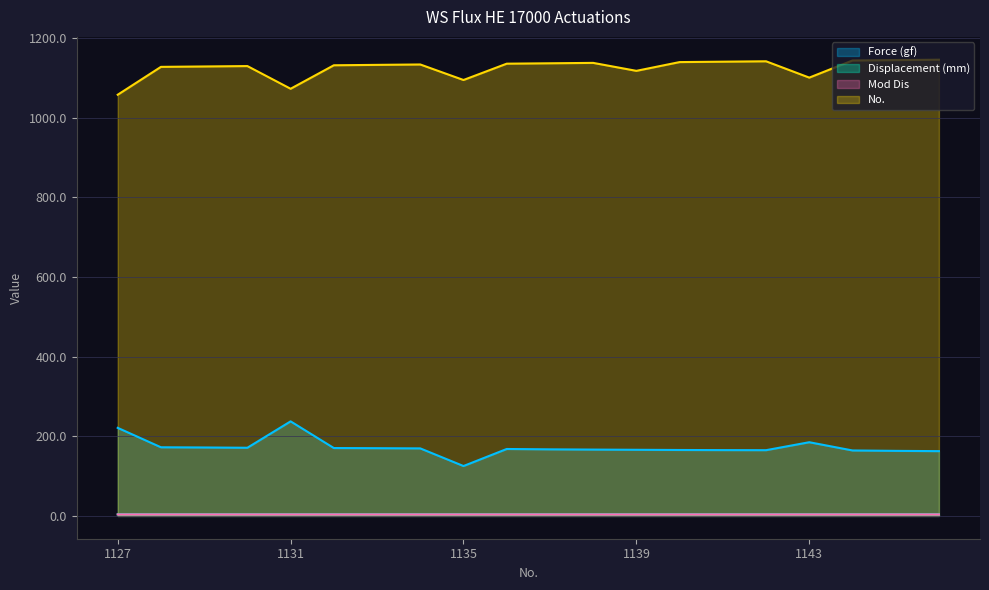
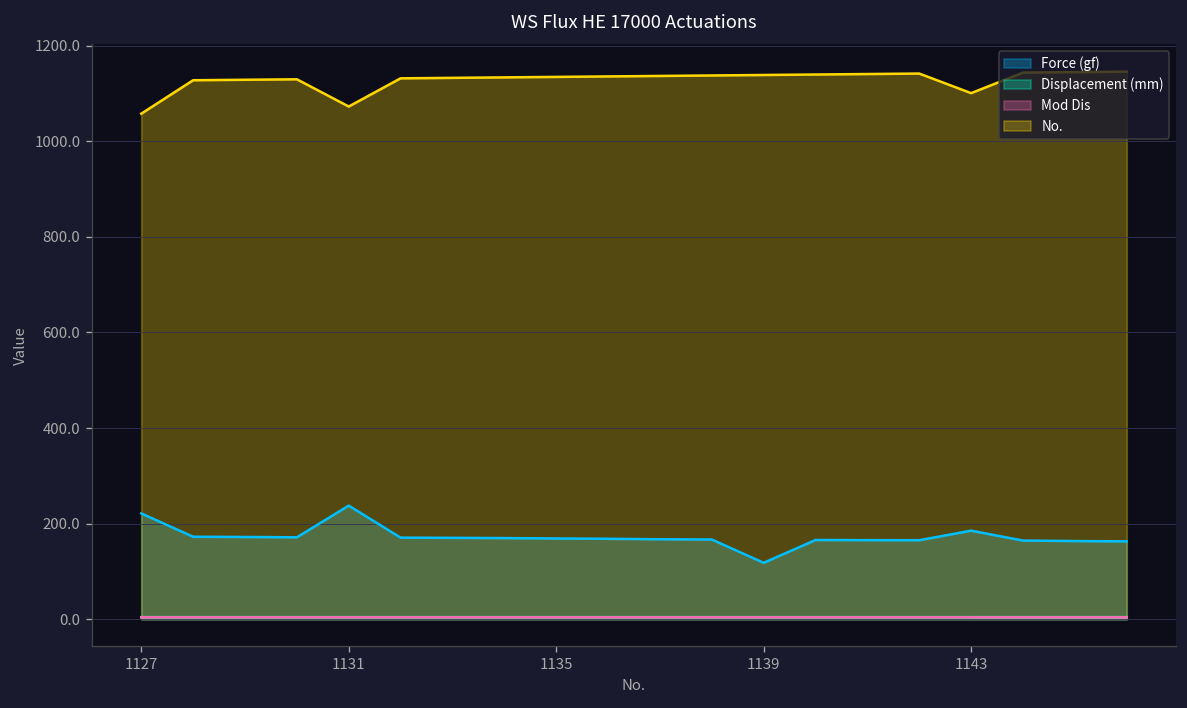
  {
    "Force (gf)": {
      "1127": 220,
      "1131": 240,
-     "1135": 130,
-     "1139": 170,
+     "1135": 170,
+     "1139": 120,
      "1143": 190
    },
    "Mod Dis": {
      "1127": 0,
      "1131": 0,
      "1135": 0,
      "1139": 0,
      "1143": 0
    },
    "No.": {
      "1127": 1060,
      "1131": 1070,
-     "1135": 1100,
-     "1139": 1120,
+     "1135": 1140,
+     "1139": 1140,
      "1143": 1100
    }
  }
